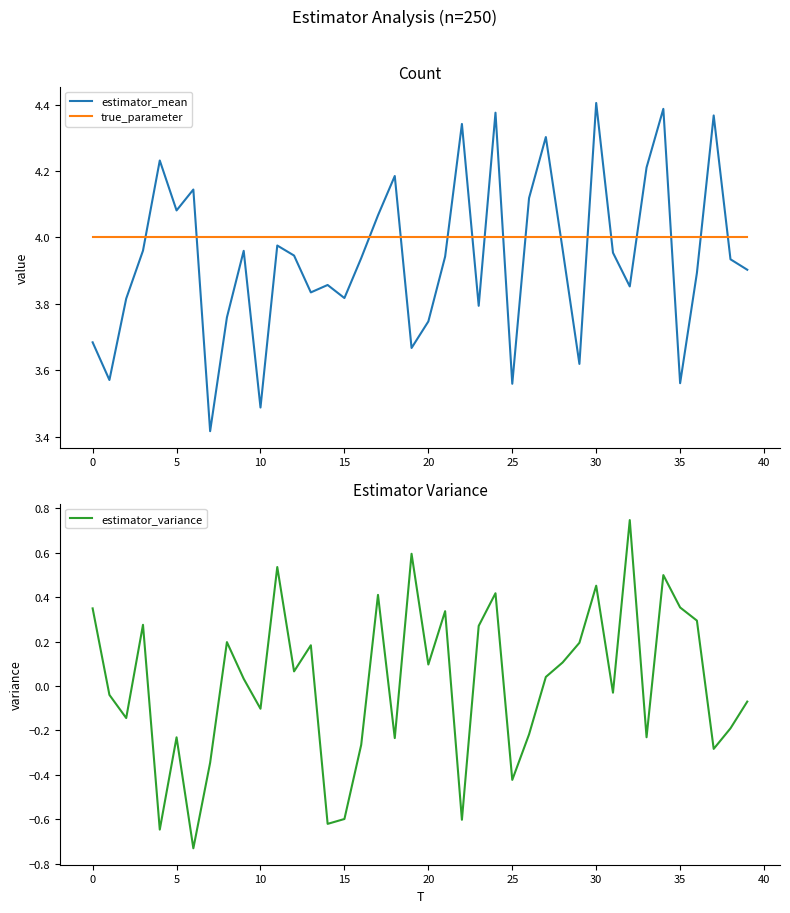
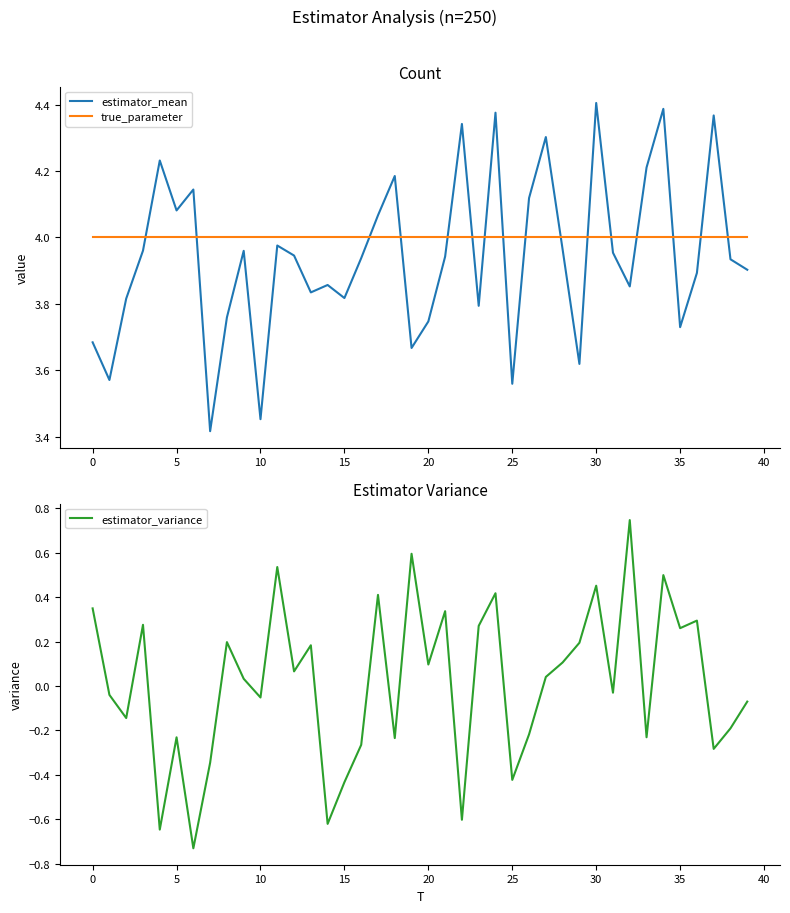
  {
    "Count": {
      "estimator_mean": {
        "0": 3.68,
        "5": 4.08,
-       "10": 3.49,
+       "10": 3.45,
        "15": 3.82,
        "20": 3.75,
        "25": 3.56,
        "30": 4.40,
-       "35": 3.56
+       "35": 3.73
      },
      "true_parameter": {
        "0": 4.00,
        "5": 4.00,
        "10": 4.00,
        "15": 4.00,
        "20": 4.00,
        "25": 4.00,
        "30": 4.00,
        "35": 4.00
      }
    },
    "Estimator Variance": {
      "0": 0.35,
      "5": -0.23,
-     "10": -0.10,
-     "15": -0.60,
+     "10": -0.05,
+     "15": -0.43,
      "20": 0.10,
      "25": -0.42,
      "30": 0.45,
-     "35": 0.35
+     "35": 0.26
    }
  }
